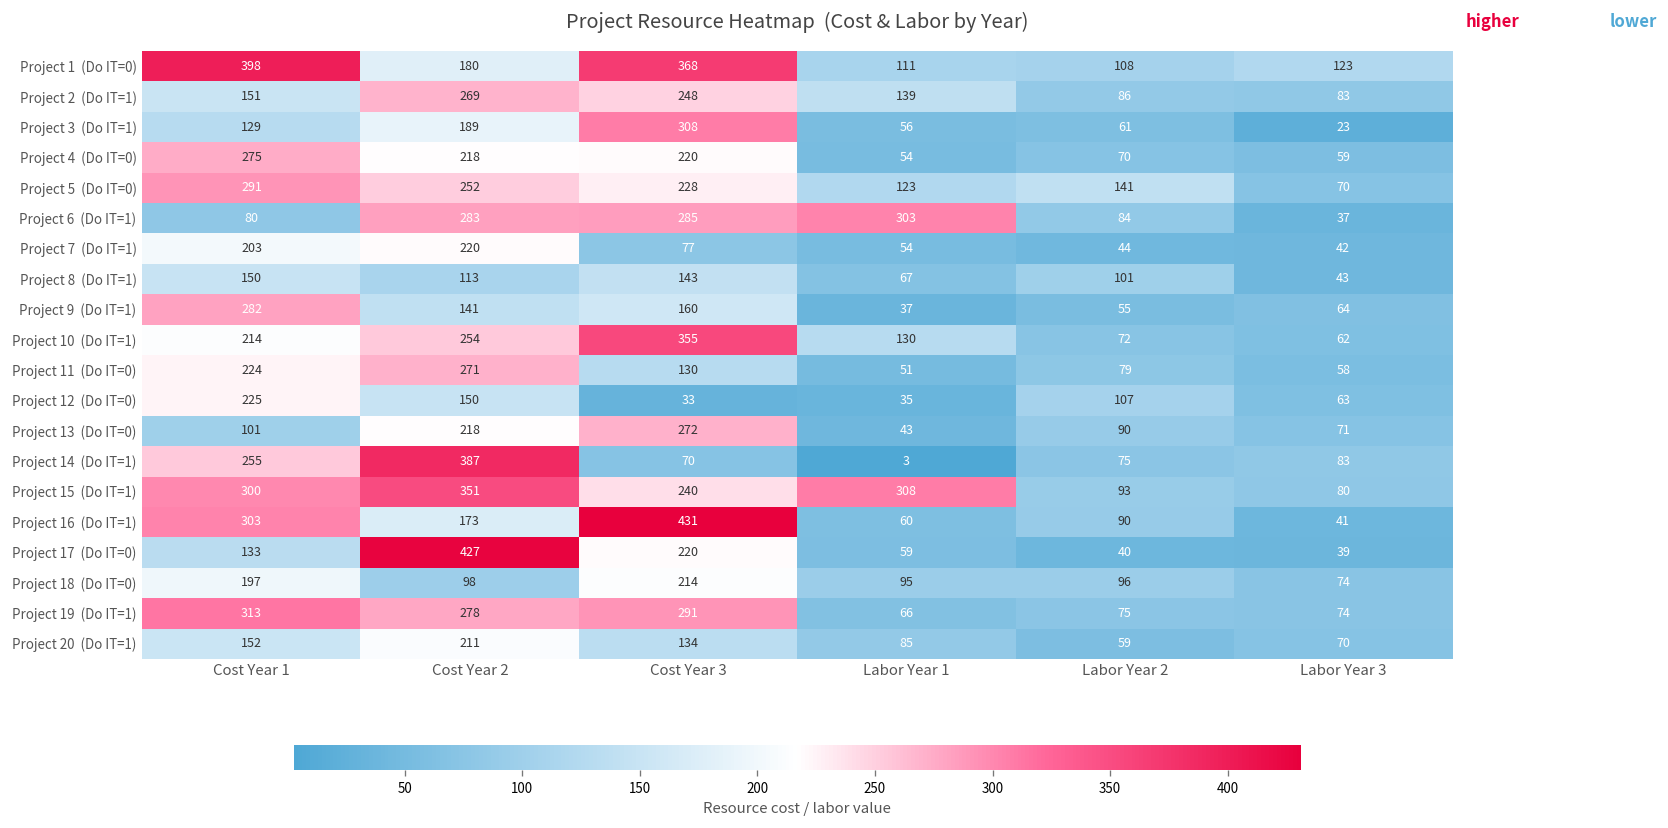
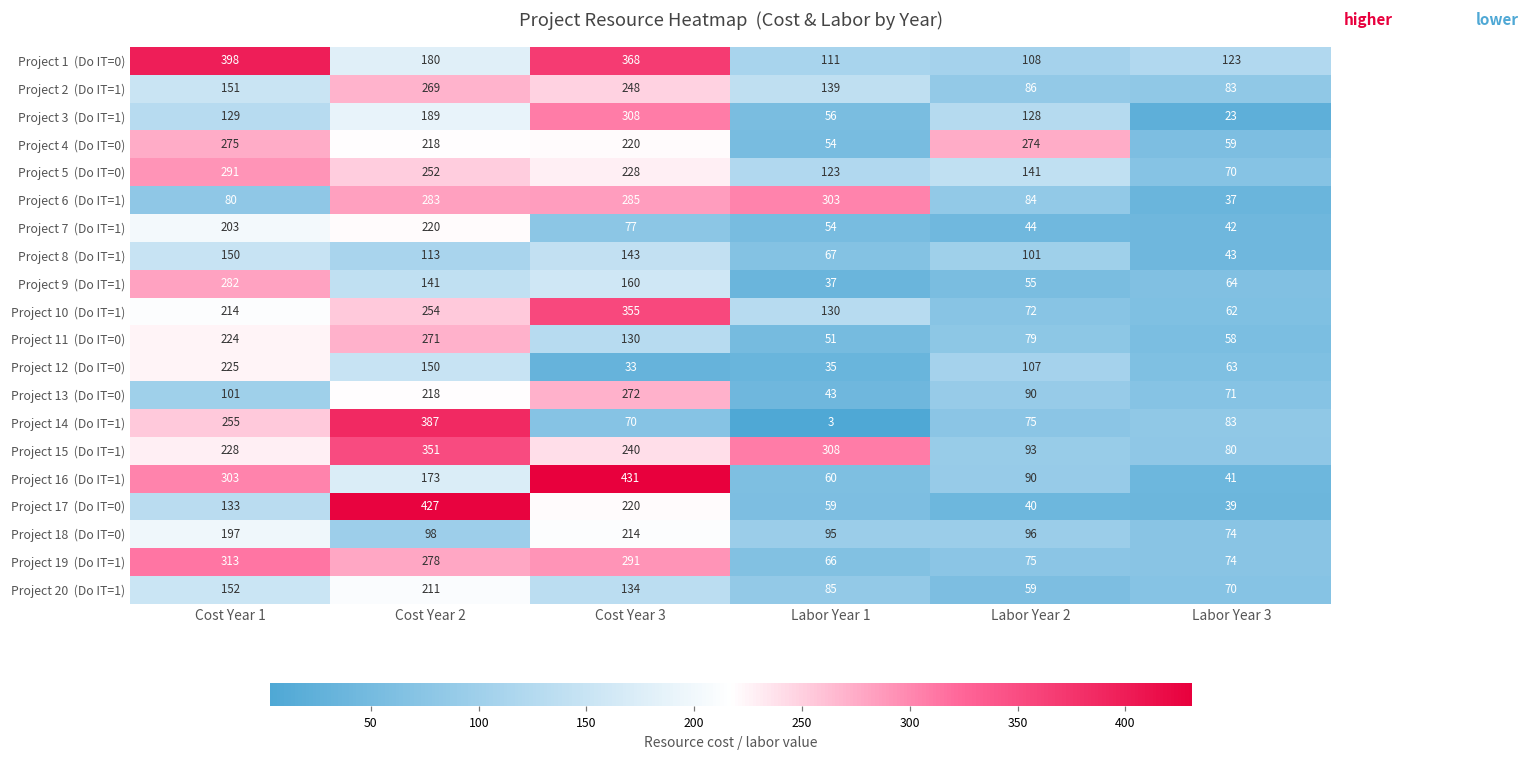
  {
    "Project 1 (Do IT=0)": {
      "Cost Year 1": 398,
      "Cost Year 2": 180,
      "Cost Year 3": 368,
      "Labor Year 1": 111,
      "Labor Year 2": 108,
      "Labor Year 3": 123
    },
    "Project 2 (Do IT=1)": {
      "Cost Year 1": 151,
      "Cost Year 2": 269,
      "Cost Year 3": 248,
      "Labor Year 1": 139,
      "Labor Year 2": 86,
      "Labor Year 3": 83
    },
    "Project 3 (Do IT=1)": {
      "Cost Year 1": 129,
      "Cost Year 2": 189,
      "Cost Year 3": 308,
      "Labor Year 1": 56,
-     "Labor Year 2": 61,
+     "Labor Year 2": 128,
      "Labor Year 3": 23
    },
    "Project 4 (Do IT=0)": {
      "Cost Year 1": 275,
      "Cost Year 2": 218,
      "Cost Year 3": 220,
      "Labor Year 1": 54,
-     "Labor Year 2": 70,
+     "Labor Year 2": 274,
      "Labor Year 3": 59
    },
    "Project 5 (Do IT=0)": {
      "Cost Year 1": 291,
      "Cost Year 2": 252,
      "Cost Year 3": 228,
      "Labor Year 1": 123,
      "Labor Year 2": 141,
      "Labor Year 3": 70
    },
    "Project 6 (Do IT=1)": {
      "Cost Year 1": 80,
      "Cost Year 2": 283,
      "Cost Year 3": 285,
      "Labor Year 1": 303,
      "Labor Year 2": 84,
      "Labor Year 3": 37
    },
    "Project 7 (Do IT=1)": {
      "Cost Year 1": 203,
      "Cost Year 2": 220,
      "Cost Year 3": 77,
      "Labor Year 1": 54,
      "Labor Year 2": 44,
      "Labor Year 3": 42
    },
    "Project 8 (Do IT=1)": {
      "Cost Year 1": 150,
      "Cost Year 2": 113,
      "Cost Year 3": 143,
      "Labor Year 1": 67,
      "Labor Year 2": 101,
      "Labor Year 3": 43
    },
    "Project 9 (Do IT=1)": {
      "Cost Year 1": 282,
      "Cost Year 2": 141,
      "Cost Year 3": 160,
      "Labor Year 1": 37,
      "Labor Year 2": 55,
      "Labor Year 3": 64
    },
    "Project 10 (Do IT=1)": {
      "Cost Year 1": 214,
      "Cost Year 2": 254,
      "Cost Year 3": 355,
      "Labor Year 1": 130,
      "Labor Year 2": 72,
      "Labor Year 3": 62
    },
    "Project 11 (Do IT=0)": {
      "Cost Year 1": 224,
      "Cost Year 2": 271,
      "Cost Year 3": 130,
      "Labor Year 1": 51,
      "Labor Year 2": 79,
      "Labor Year 3": 58
    },
    "Project 12 (Do IT=0)": {
      "Cost Year 1": 225,
      "Cost Year 2": 150,
      "Cost Year 3": 33,
      "Labor Year 1": 35,
      "Labor Year 2": 107,
      "Labor Year 3": 63
    },
    "Project 13 (Do IT=0)": {
      "Cost Year 1": 101,
      "Cost Year 2": 218,
      "Cost Year 3": 272,
      "Labor Year 1": 43,
      "Labor Year 2": 90,
      "Labor Year 3": 71
    },
    "Project 14 (Do IT=1)": {
      "Cost Year 1": 255,
      "Cost Year 2": 387,
      "Cost Year 3": 70,
      "Labor Year 1": 3,
      "Labor Year 2": 75,
      "Labor Year 3": 83
    },
    "Project 15 (Do IT=1)": {
-     "Cost Year 1": 300,
+     "Cost Year 1": 228,
      "Cost Year 2": 351,
      "Cost Year 3": 240,
      "Labor Year 1": 308,
      "Labor Year 2": 93,
      "Labor Year 3": 80
    },
    "Project 16 (Do IT=1)": {
      "Cost Year 1": 303,
      "Cost Year 2": 173,
      "Cost Year 3": 431,
      "Labor Year 1": 60,
      "Labor Year 2": 90,
      "Labor Year 3": 41
    },
    "Project 17 (Do IT=0)": {
      "Cost Year 1": 133,
      "Cost Year 2": 427,
      "Cost Year 3": 220,
      "Labor Year 1": 59,
      "Labor Year 2": 40,
      "Labor Year 3": 39
    },
    "Project 18 (Do IT=0)": {
      "Cost Year 1": 197,
      "Cost Year 2": 98,
      "Cost Year 3": 214,
      "Labor Year 1": 95,
      "Labor Year 2": 96,
      "Labor Year 3": 74
    },
    "Project 19 (Do IT=1)": {
      "Cost Year 1": 313,
      "Cost Year 2": 278,
      "Cost Year 3": 291,
      "Labor Year 1": 66,
      "Labor Year 2": 75,
      "Labor Year 3": 74
    },
    "Project 20 (Do IT=1)": {
      "Cost Year 1": 152,
      "Cost Year 2": 211,
      "Cost Year 3": 134,
      "Labor Year 1": 85,
      "Labor Year 2": 59,
      "Labor Year 3": 70
    }
  }
